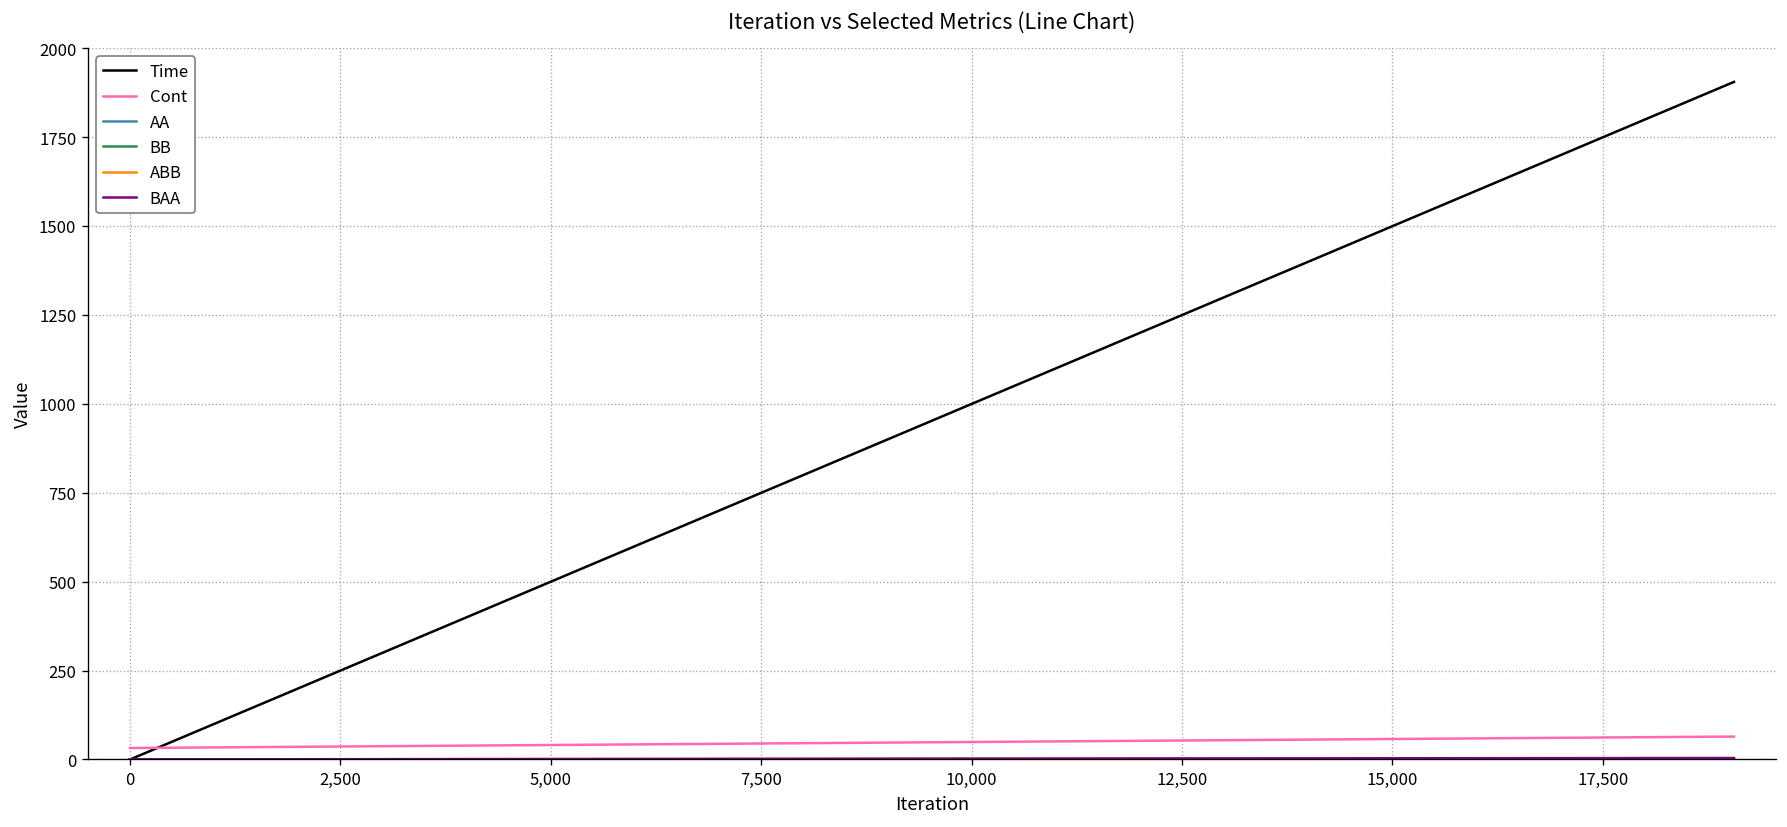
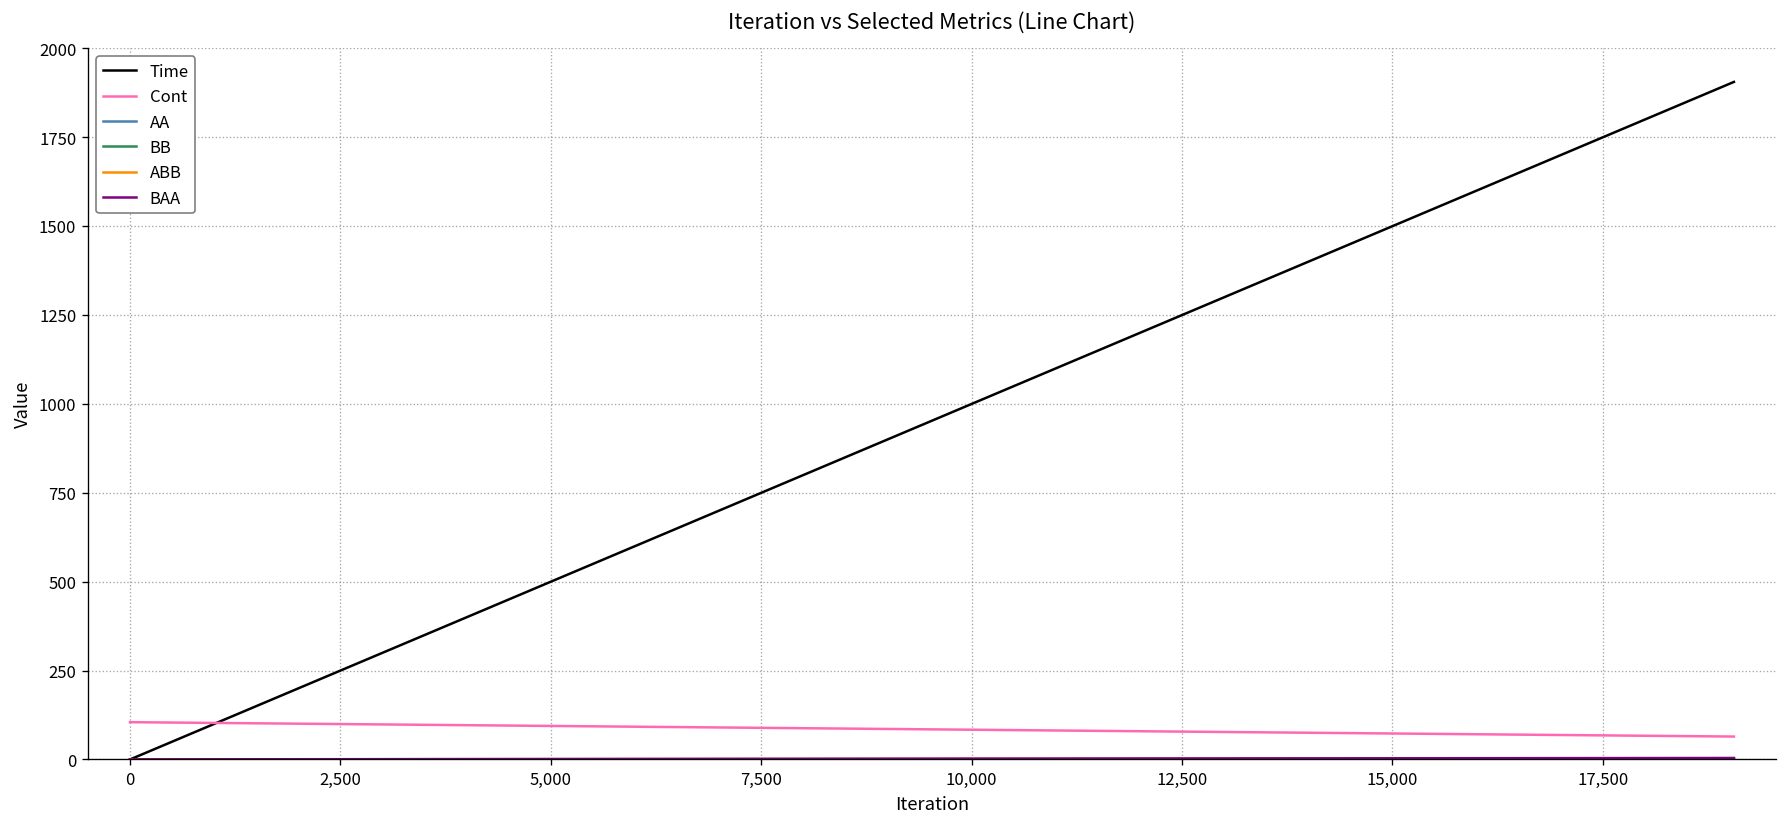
  {
    "Cont": {
-     "0": 30
+     "0": 100
    }
  }
